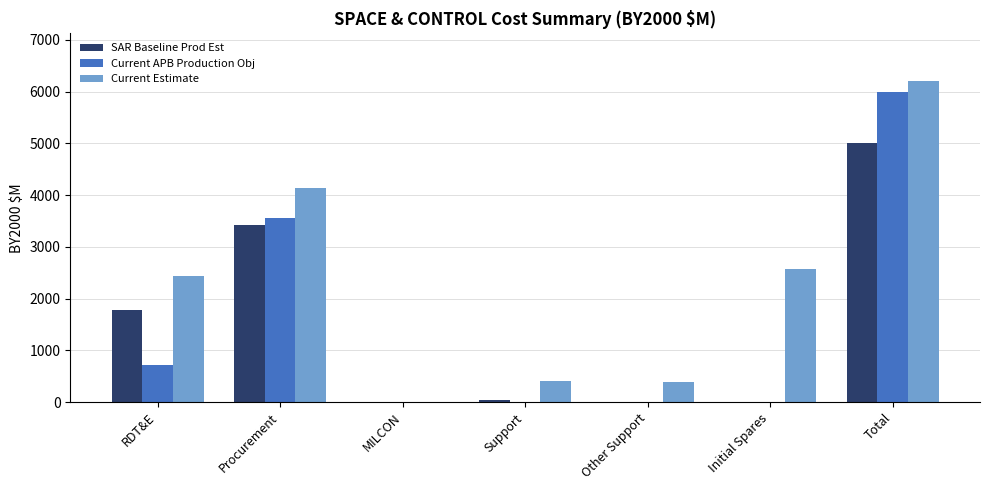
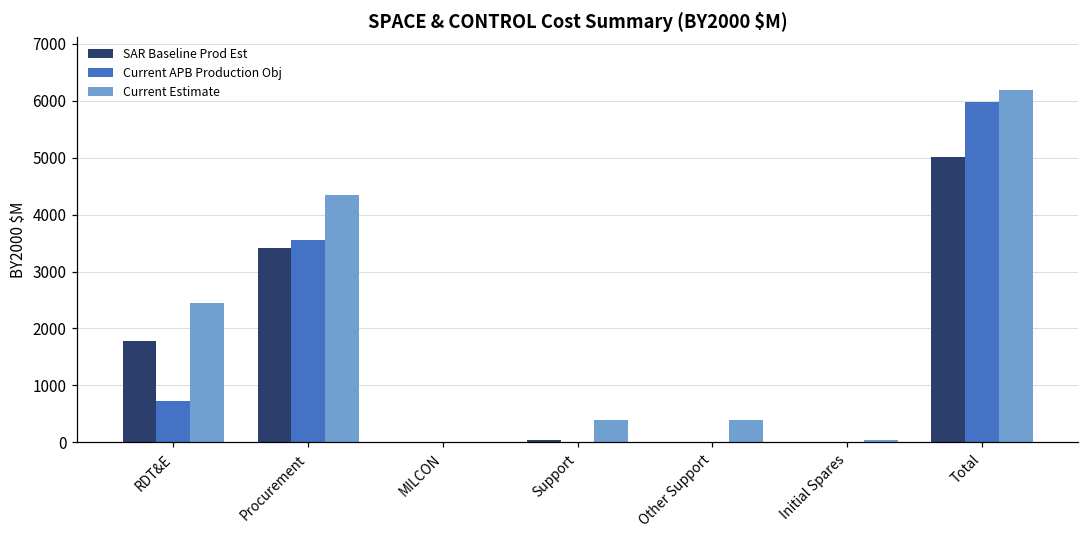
  {
    "SAR Baseline Prod Est": {
      "RDT&E": 1800,
      "Procurement": 3400,
      "MILCON": 0,
      "Other Support": 0,
      "Initial Spares": 0,
      "Total": 5000
    },
    "Current APB Production Obj": {
      "RDT&E": 700,
      "Procurement": 3600,
      "MILCON": 0,
      "Support": 0,
      "Other Support": 0,
      "Initial Spares": 0,
      "Total": 6000
    },
    "Current Estimate": {
      "RDT&E": 2400,
-     "Procurement": 4100,
+     "Procurement": 4300,
      "MILCON": 0,
      "Support": 400,
      "Other Support": 400,
-     "Initial Spares": 2600,
+     "Initial Spares": 0,
      "Total": 6200
    }
  }
